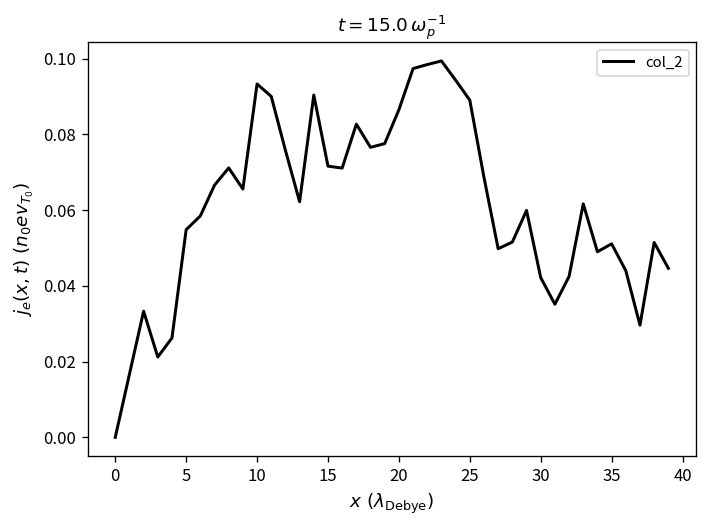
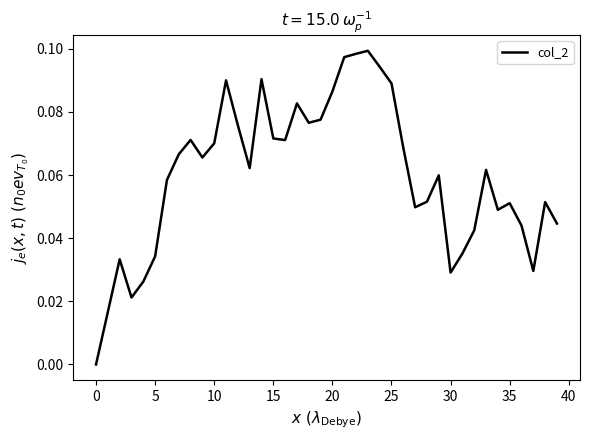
  {
    "0": 0.000,
-   "5": 0.055,
-   "10": 0.093,
+   "5": 0.034,
+   "10": 0.070,
    "15": 0.072,
    "20": 0.086,
    "25": 0.089,
-   "30": 0.042,
+   "30": 0.029,
    "35": 0.051
  }
